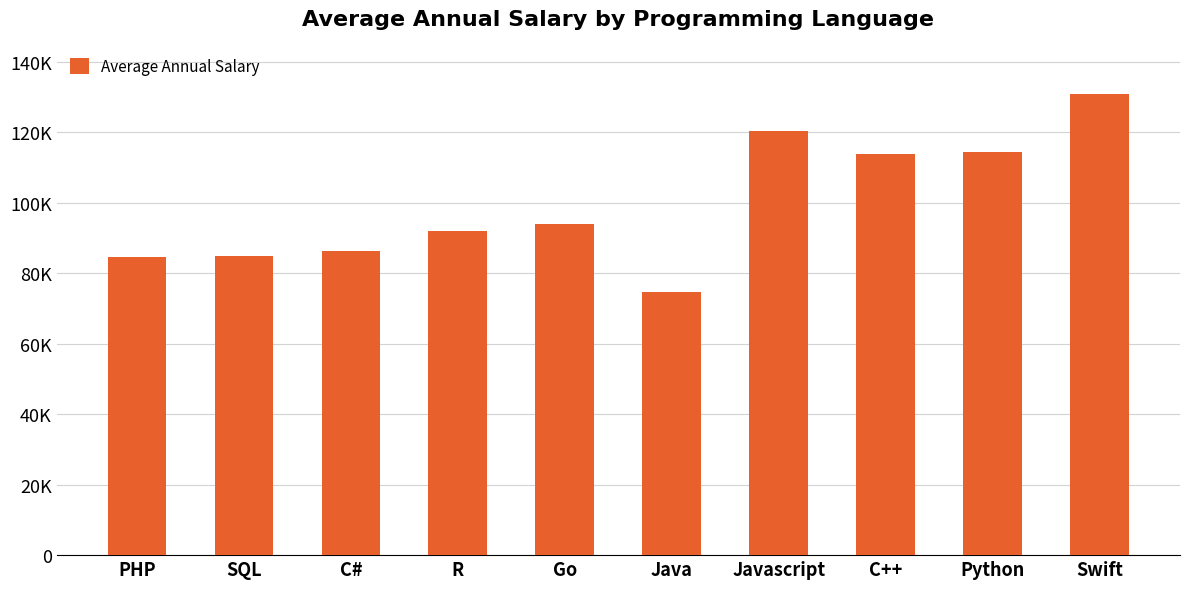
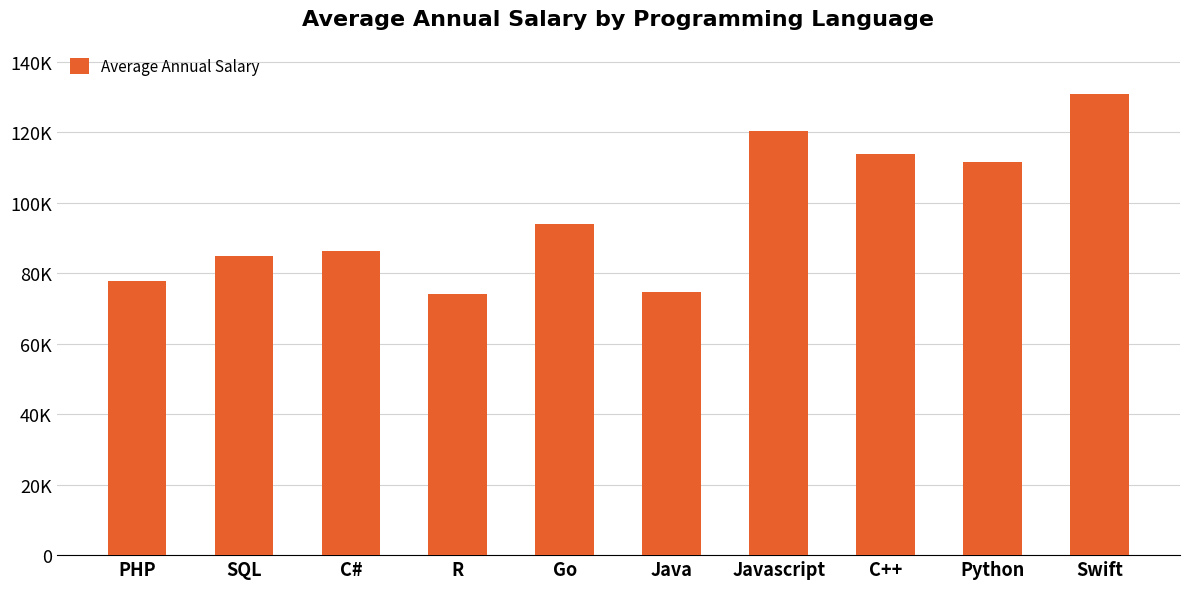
  {
-   "PHP": 85000,
+   "PHP": 78000,
    "SQL": 85000,
    "C#": 86000,
-   "R": 92000,
+   "R": 74000,
    "Go": 94000,
    "Java": 75000,
    "Javascript": 120000,
    "C++": 114000,
-   "Python": 114000,
+   "Python": 112000,
    "Swift": 131000
  }
